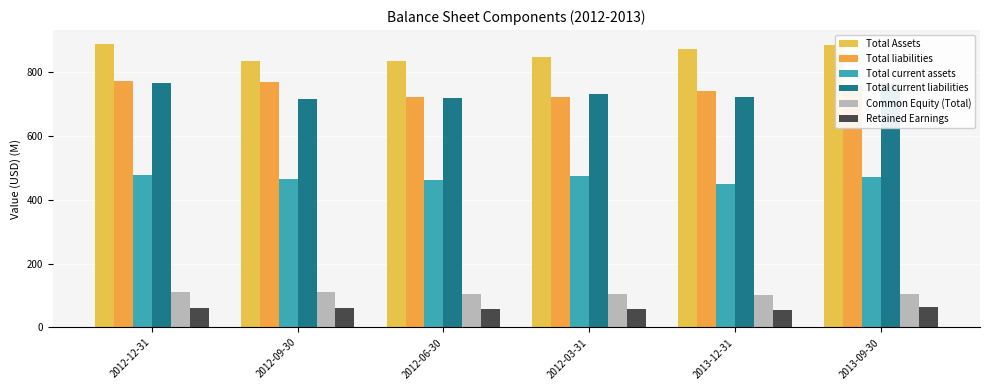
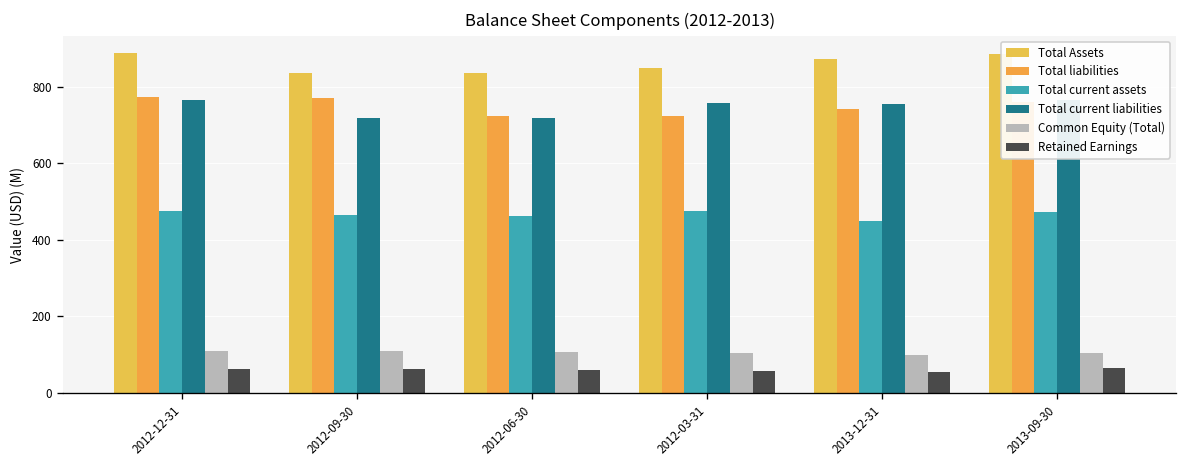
  {
    "Total current assets": {
      "2012-12-31": 480,
      "2012-09-30": 460,
      "2012-06-30": 460,
      "2012-03-31": 480,
      "2013-12-31": 450,
      "2013-09-30": 470
    },
    "Total current liabilities": {
      "2012-12-31": 770,
      "2012-09-30": 720,
      "2012-06-30": 720,
-     "2012-03-31": 730,
-     "2013-12-31": 720
+     "2012-03-31": 760,
+     "2013-12-31": 750
    },
    "Common Equity (Total)": {
      "2012-12-31": 110,
      "2012-09-30": 110,
      "2012-06-30": 110,
      "2012-03-31": 100,
      "2013-12-31": 100,
      "2013-09-30": 100
    },
    "Retained Earnings": {
      "2012-12-31": 60,
      "2012-09-30": 60,
      "2012-06-30": 60,
      "2012-03-31": 60,
      "2013-12-31": 60,
      "2013-09-30": 60
    }
  }
